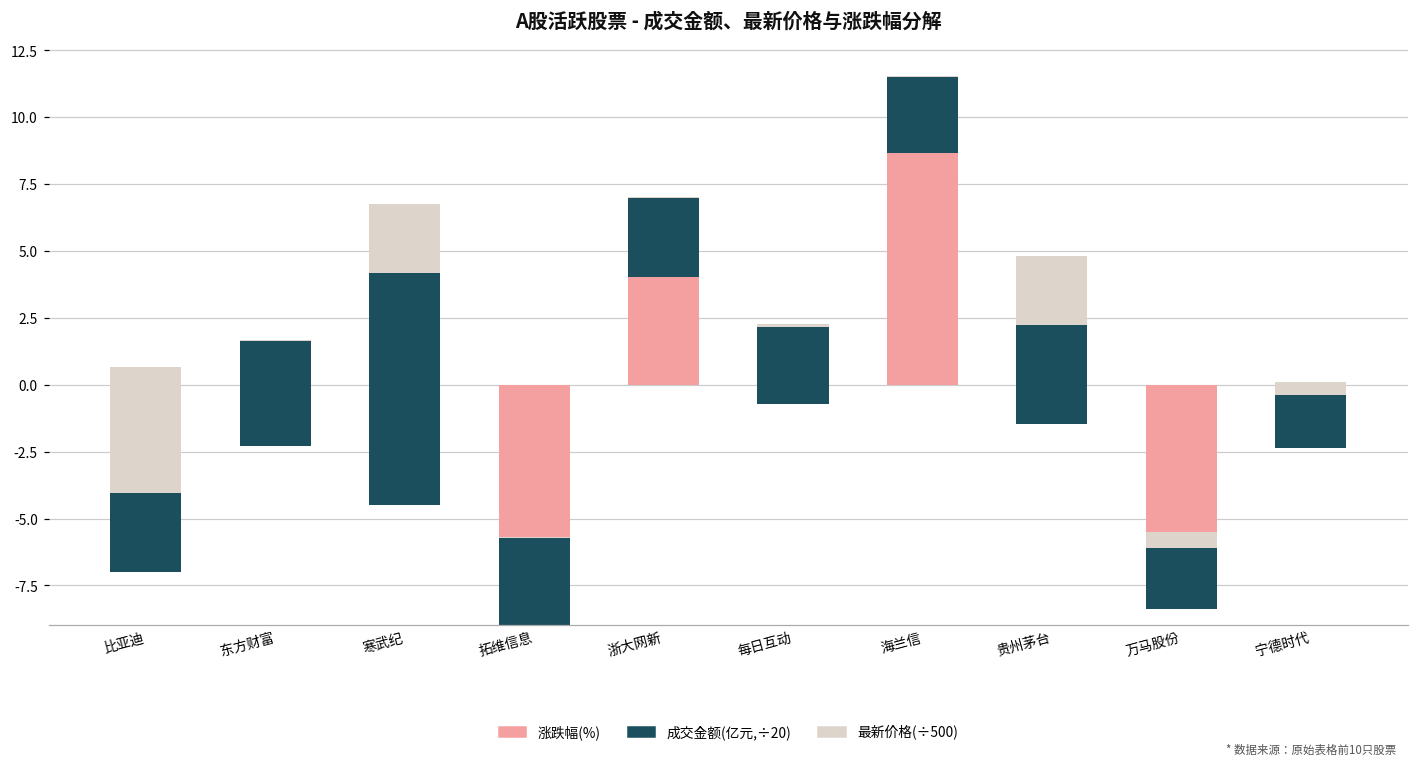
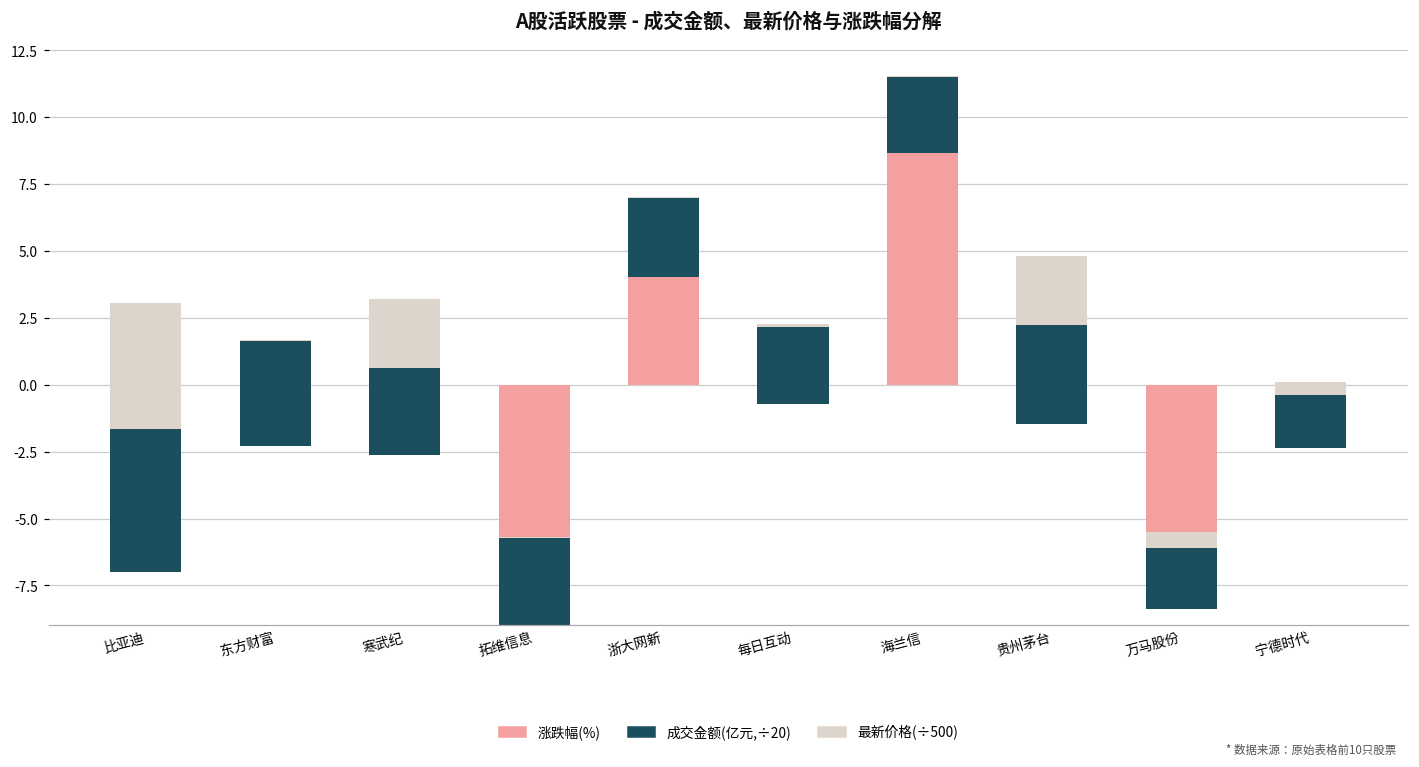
  {
    "涨跌幅(%)": {
      "比亚迪": -7.0,
      "东方财富": -2.3,
-     "寒武纪": -4.5,
+     "寒武纪": -2.6,
      "拓维信息": -9.0,
      "浙大网新": 4.0,
      "每日互动": -0.7,
      "海兰信": 8.7,
      "贵州茅台": -1.5,
      "万马股份": -8.4,
      "宁德时代": -2.4
    },
    "成交金额(亿元,÷20)": {
-     "比亚迪": 3.0,
+     "比亚迪": 5.3,
      "东方财富": 3.9,
-     "寒武纪": 8.7,
+     "寒武纪": 3.3,
      "浙大网新": 3.0,
      "每日互动": 2.9,
      "海兰信": 2.8,
      "贵州茅台": 3.7
    },
    "最新价格(÷500)": {
      "比亚迪": 4.7,
      "寒武纪": 2.6,
      "贵州茅台": 2.6,
      "宁德时代": 0.5
    }
  }
